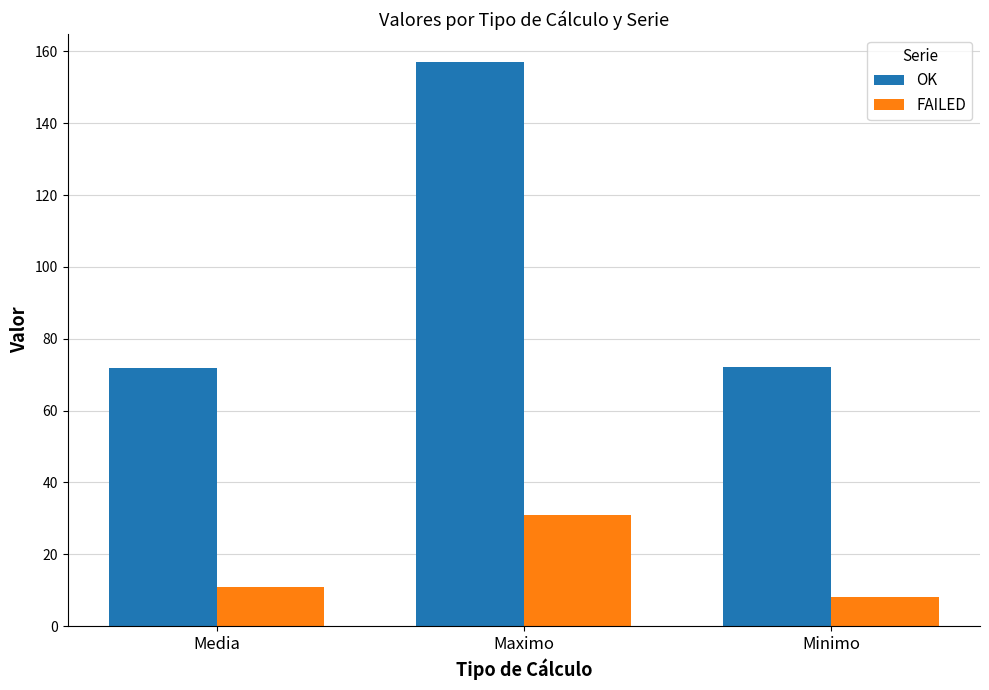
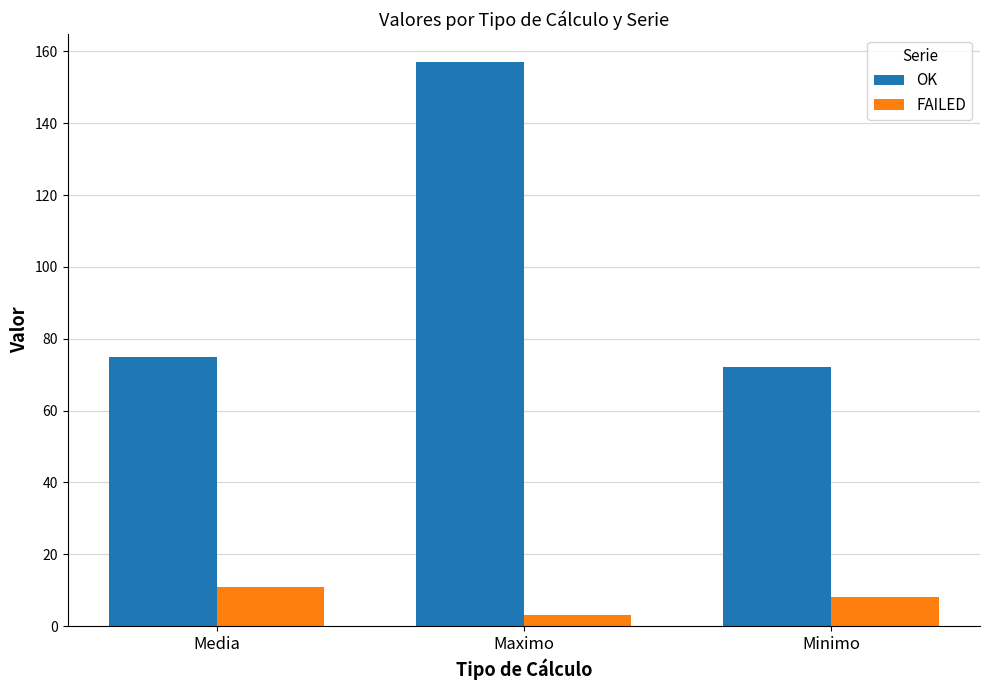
  {
    "OK": {
-     "Media": 72,
+     "Media": 75,
      "Maximo": 157,
      "Minimo": 72
    },
    "FAILED": {
      "Media": 11,
-     "Maximo": 31,
+     "Maximo": 3,
      "Minimo": 8
    }
  }
